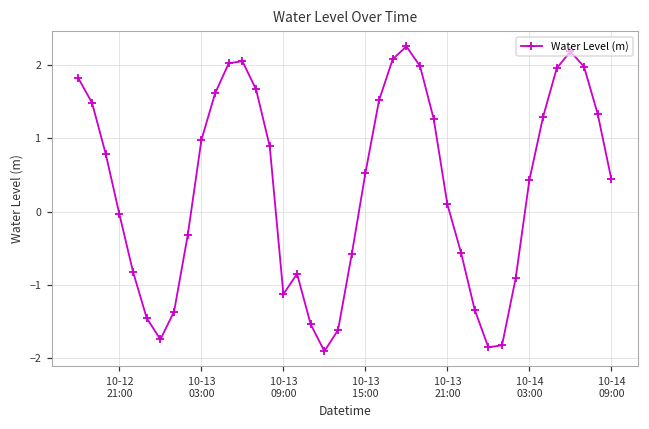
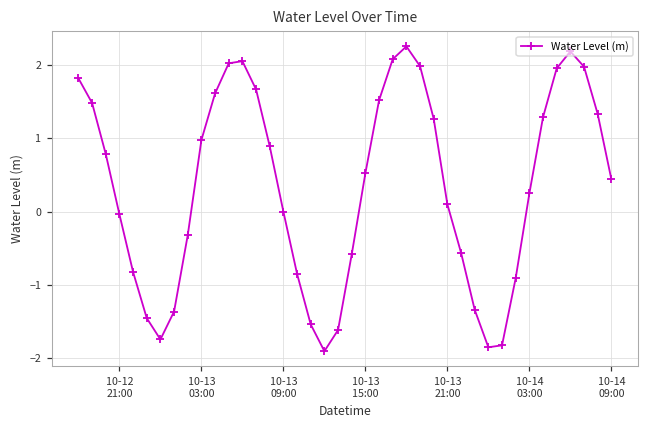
  {
    "10-12 21:00": 0.0,
    "10-13 03:00": 1.0,
-   "10-13 09:00": -1.1,
+   "10-13 09:00": 0.0,
    "10-13 15:00": 0.5,
    "10-13 21:00": 0.1,
-   "10-14 03:00": 0.4,
+   "10-14 03:00": 0.2,
    "10-14 09:00": 0.4
  }
